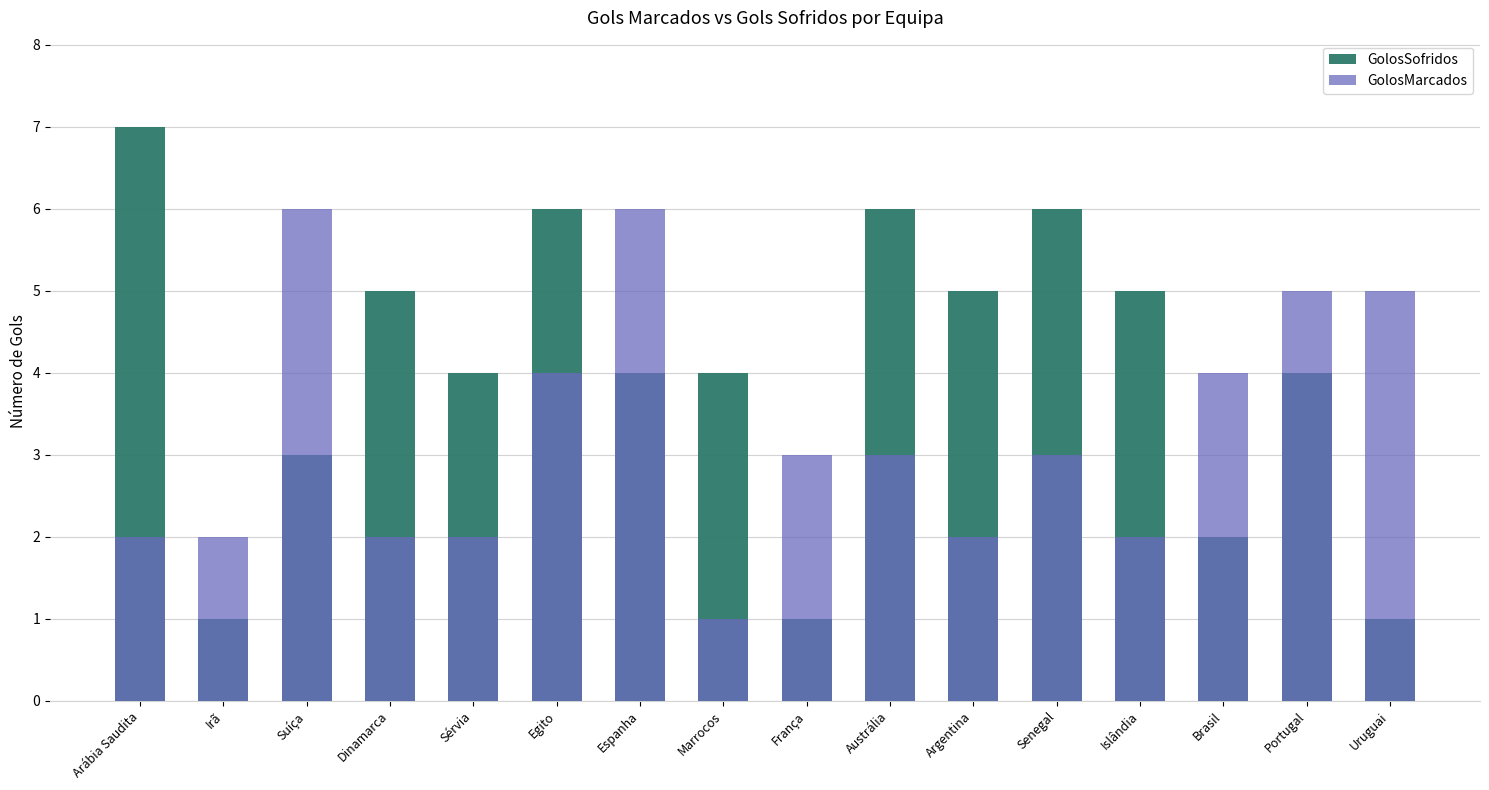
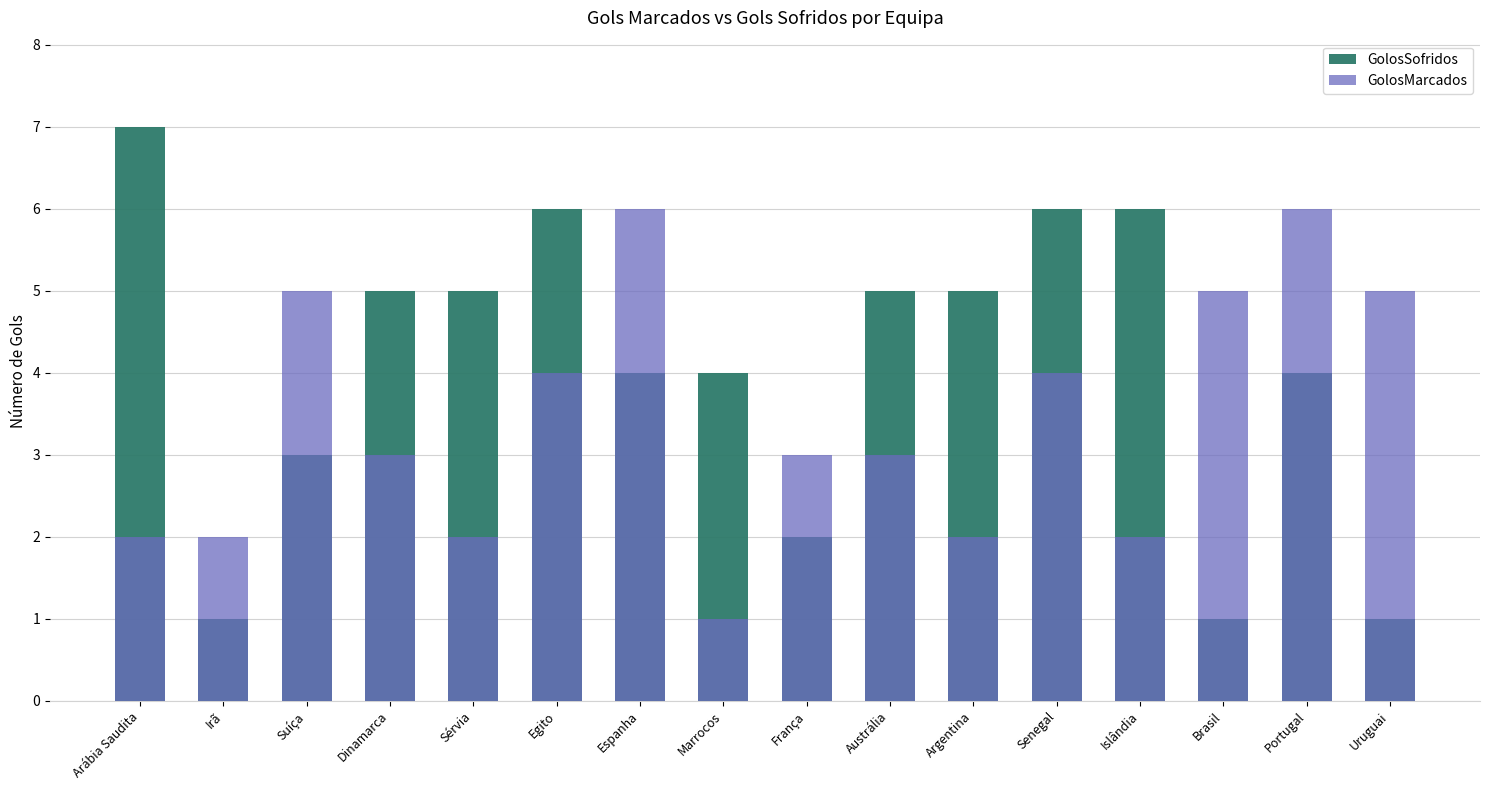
  {
    "GolosSofridos": {
      "Arábia Saudita": 7,
      "Dinamarca": 5,
-     "Sérvia": 4,
+     "Sérvia": 5,
      "Egito": 6,
      "Marrocos": 4,
-     "França": 1,
-     "Austrália": 6,
+     "França": 2,
+     "Austrália": 5,
      "Argentina": 5,
      "Senegal": 6,
-     "Islândia": 5,
-     "Brasil": 2
+     "Islândia": 6,
+     "Brasil": 1
    },
    "GolosMarcados": {
      "Irã": 2,
-     "Suíça": 6,
-     "Dinamarca": 2,
+     "Suíça": 5,
+     "Dinamarca": 3,
      "Espanha": 6,
      "França": 3,
-     "Senegal": 3,
-     "Brasil": 4,
-     "Portugal": 5,
+     "Senegal": 4,
+     "Brasil": 5,
+     "Portugal": 6,
      "Uruguai": 5
    }
  }
